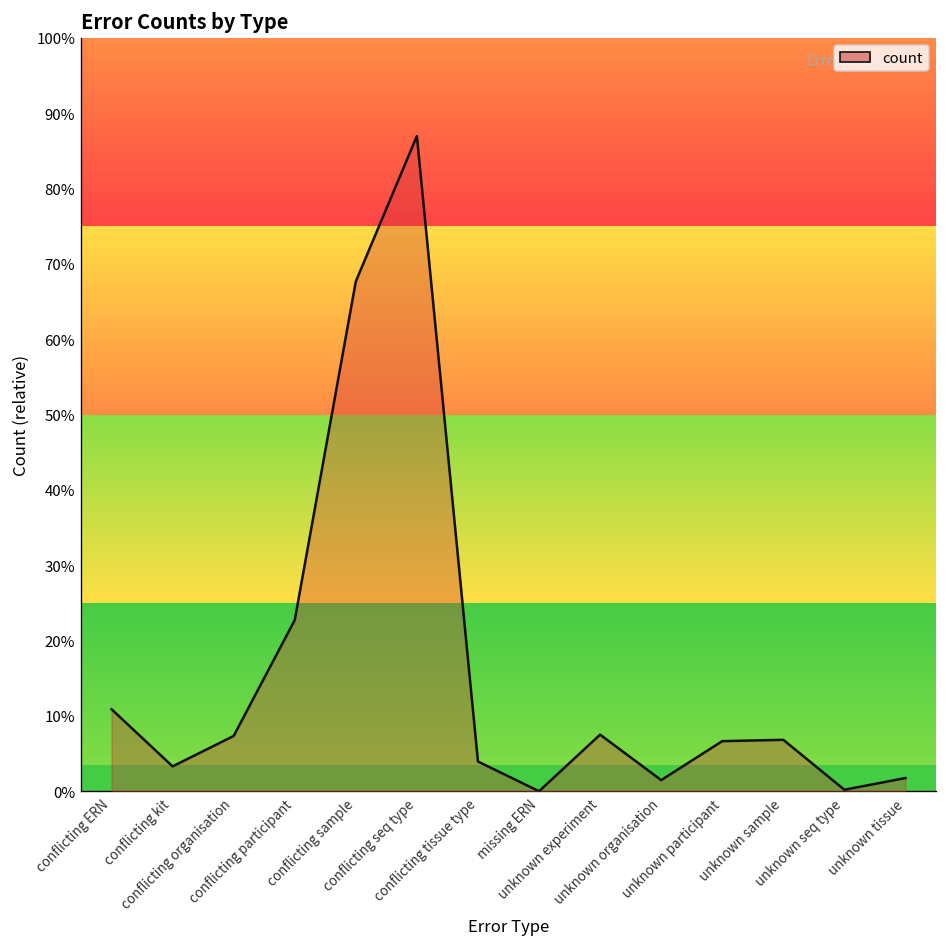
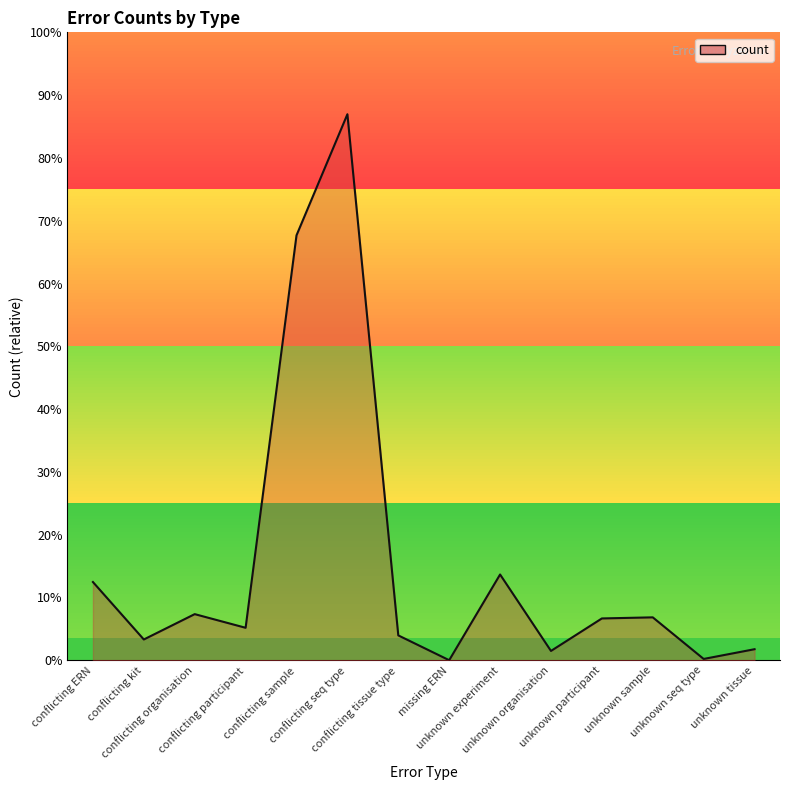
  {
-   "conflicting ERN": "11%",
+   "conflicting ERN": "12%",
    "conflicting organisation": "7%",
-   "conflicting participant": "23%",
+   "conflicting participant": "5%",
    "conflicting sample": "68%",
    "conflicting seq type": "87%",
    "conflicting tissue type": "4%",
-   "unknown experiment": "8%",
+   "unknown experiment": "14%",
    "unknown participant": "7%",
    "unknown sample": "7%"
  }
